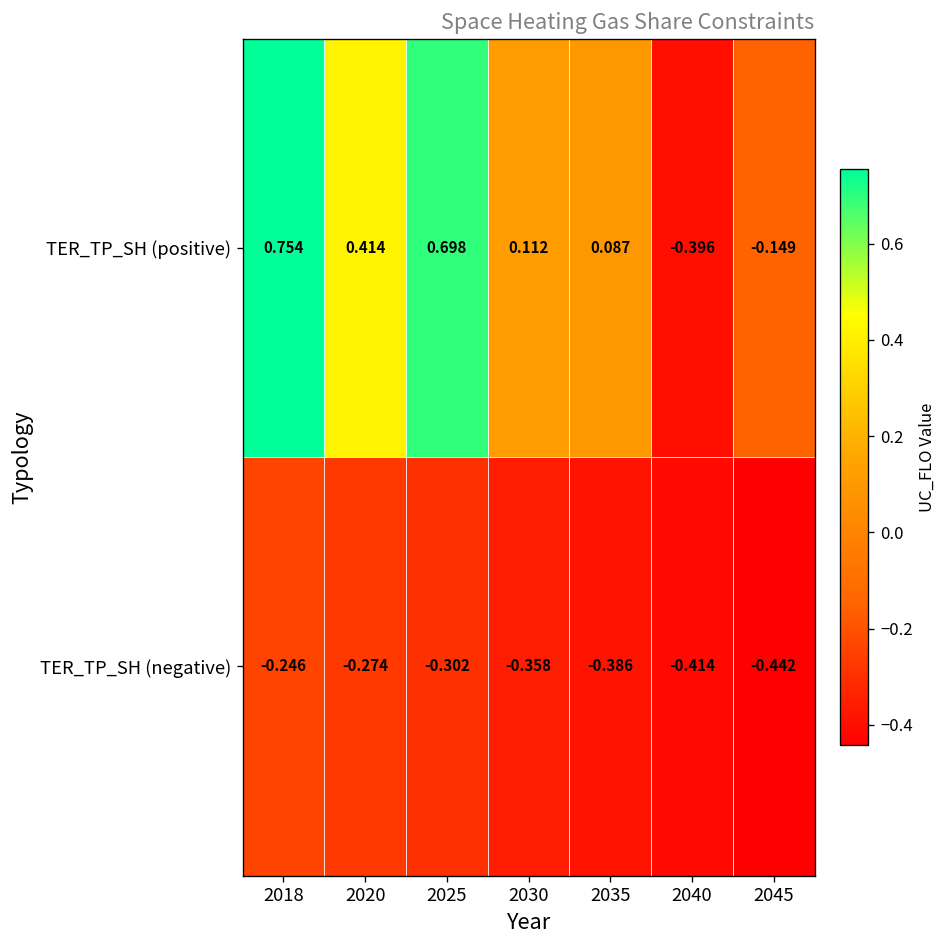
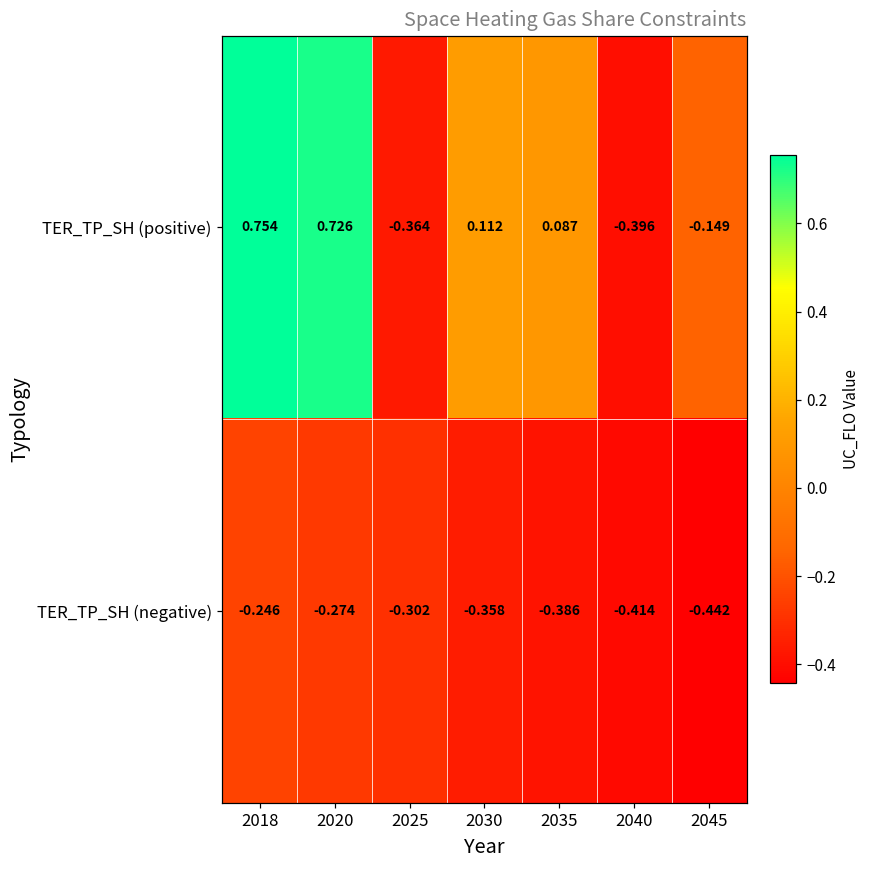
  {
    "TER_TP_SH (positive)": {
      "2018": 0.754,
-     "2020": 0.414,
-     "2025": 0.698,
+     "2020": 0.726,
+     "2025": -0.364,
      "2030": 0.112,
      "2035": 0.087,
      "2040": -0.396,
      "2045": -0.149
    },
    "TER_TP_SH (negative)": {
      "2018": -0.246,
      "2020": -0.274,
      "2025": -0.302,
      "2030": -0.358,
      "2035": -0.386,
      "2040": -0.414,
      "2045": -0.442
    }
  }
